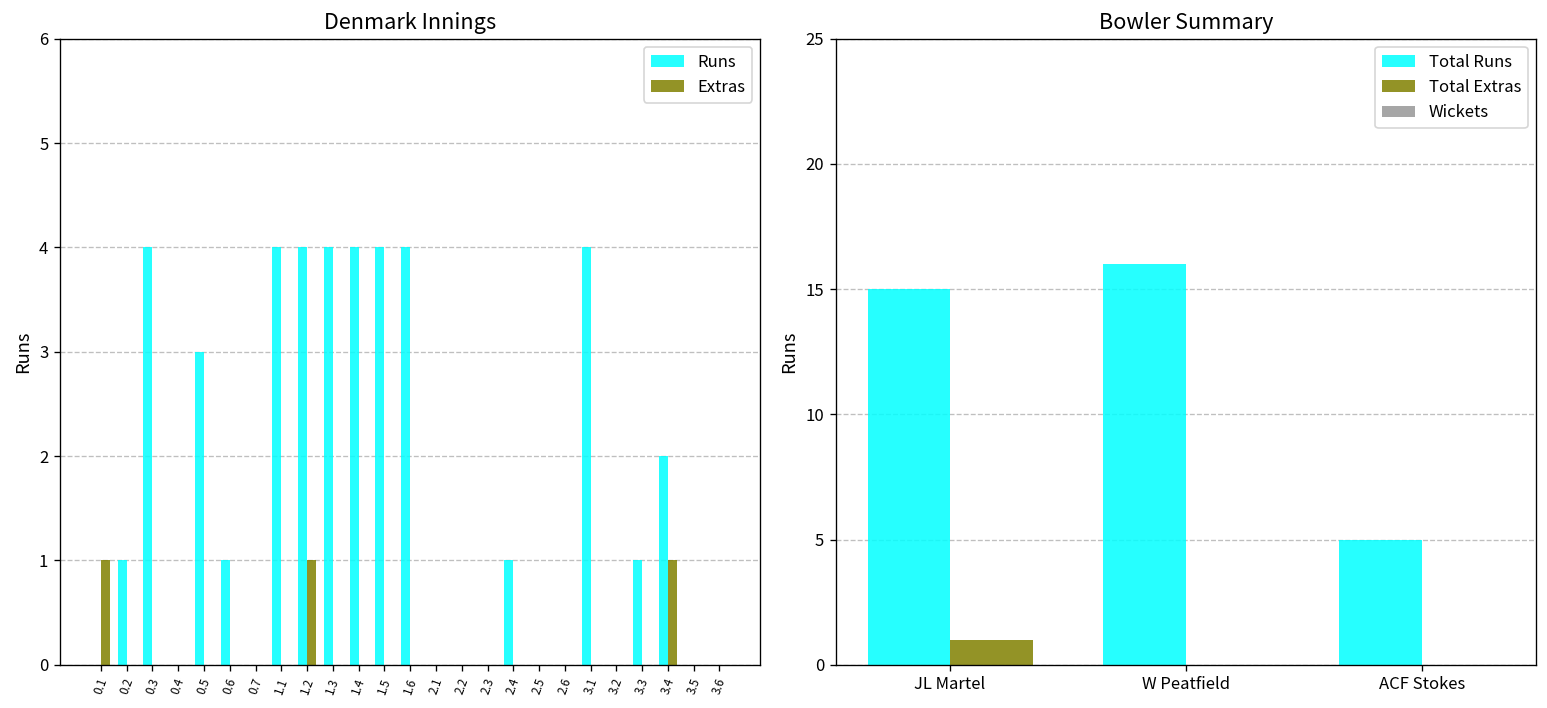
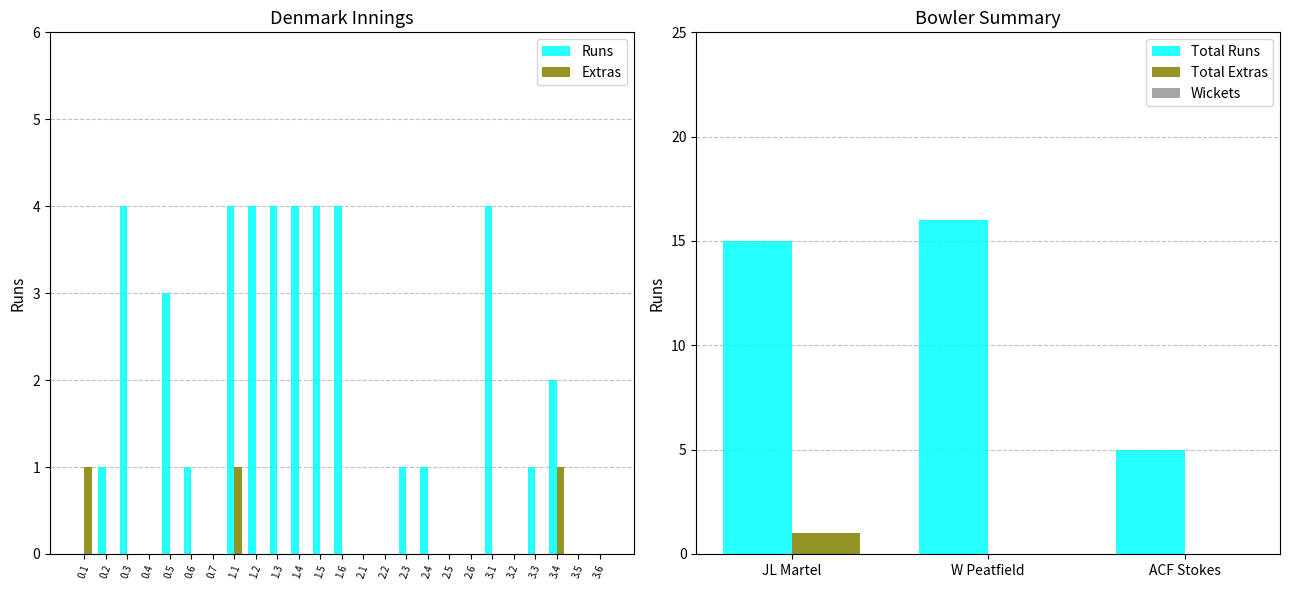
  {
    "Denmark Innings": {
      "Runs": {
        "0.1": 0,
        "0.2": 1,
        "0.3": 4,
        "0.4": 0,
        "0.5": 3,
        "0.6": 1,
        "0.7": 0,
        "1.1": 4,
        "1.2": 4,
        "1.3": 4,
        "1.4": 4,
        "1.5": 4,
        "1.6": 4,
        "2.1": 0,
        "2.2": 0,
-       "2.3": 0,
+       "2.3": 1,
        "2.4": 1,
        "2.5": 0,
        "2.6": 0,
        "3.1": 4,
        "3.2": 0,
        "3.3": 1,
        "3.4": 2,
        "3.5": 0,
        "3.6": 0
      },
      "Extras": {
        "0.1": 1,
        "0.2": 0,
        "0.3": 0,
        "0.4": 0,
        "0.5": 0,
        "0.6": 0,
        "0.7": 0,
-       "1.1": 0,
-       "1.2": 1,
+       "1.1": 1,
+       "1.2": 0,
        "1.3": 0,
        "1.4": 0,
        "1.5": 0,
        "1.6": 0,
        "2.1": 0,
        "2.2": 0,
        "2.3": 0,
        "2.4": 0,
        "2.5": 0,
        "2.6": 0,
        "3.1": 0,
        "3.2": 0,
        "3.3": 0,
        "3.4": 1,
        "3.5": 0,
        "3.6": 0
      }
    },
    "Bowler Summary": {
      "Total Runs": {
        "JL Martel": 15.0,
        "W Peatfield": 16.0,
        "ACF Stokes": 5.0
      },
      "Total Extras": {
        "JL Martel": 1.0,
        "W Peatfield": 0.0,
        "ACF Stokes": 0.0
      },
      "Wickets": {
        "JL Martel": 0.0,
        "W Peatfield": 0.0,
        "ACF Stokes": 0.0
      }
    }
  }
